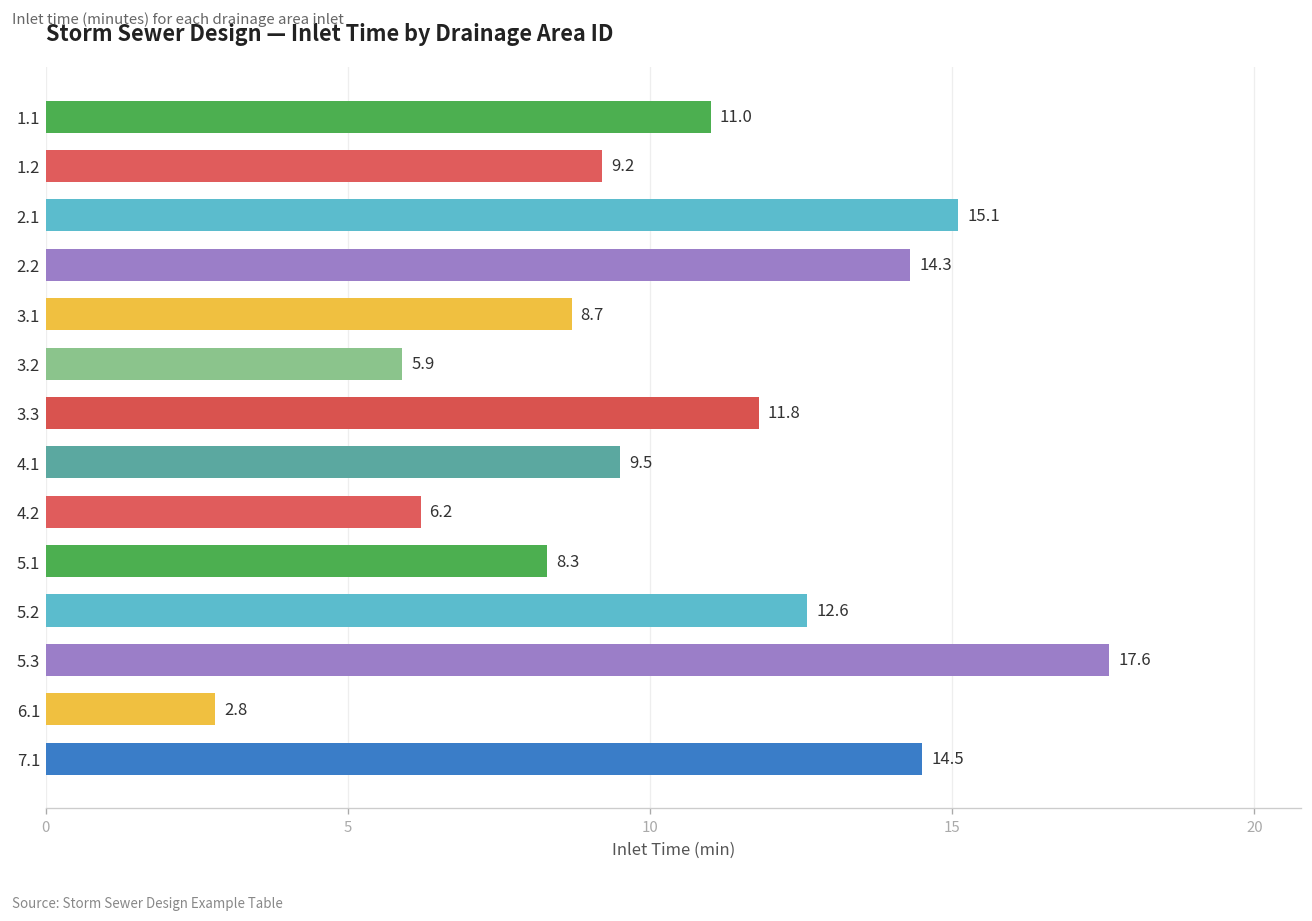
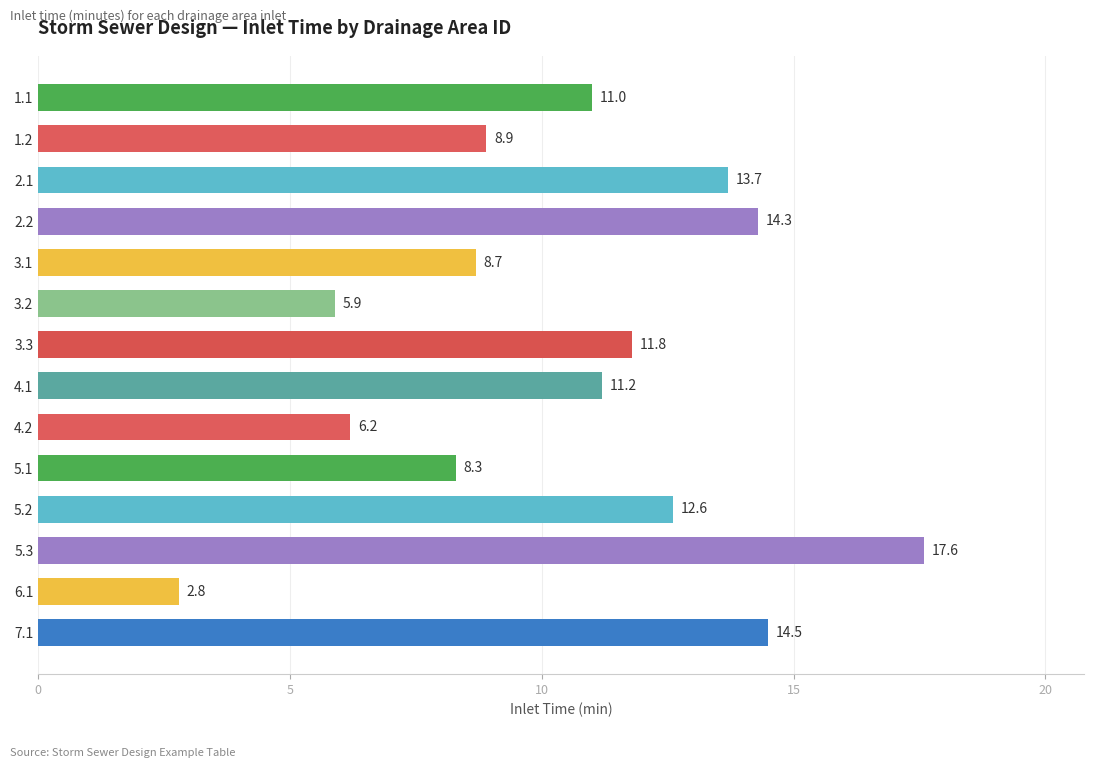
  {
    "1.1": 11.0,
-   "1.2": 9.2,
-   "2.1": 15.1,
+   "1.2": 8.9,
+   "2.1": 13.7,
    "2.2": 14.3,
    "3.1": 8.7,
    "3.2": 5.9,
    "3.3": 11.8,
-   "4.1": 9.5,
+   "4.1": 11.2,
    "4.2": 6.2,
    "5.1": 8.3,
    "5.2": 12.6,
    "5.3": 17.6,
    "6.1": 2.8,
    "7.1": 14.5
  }
